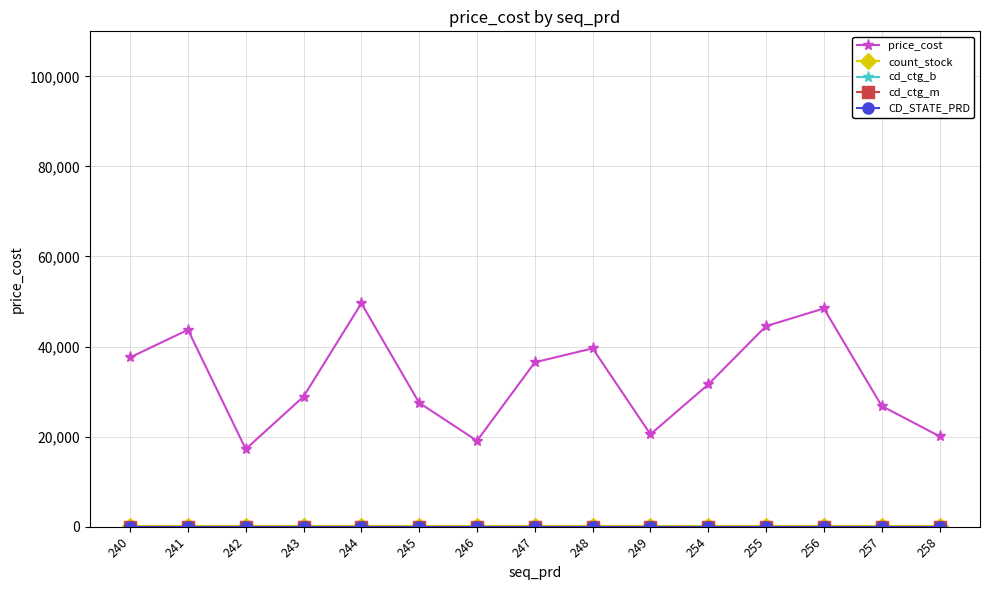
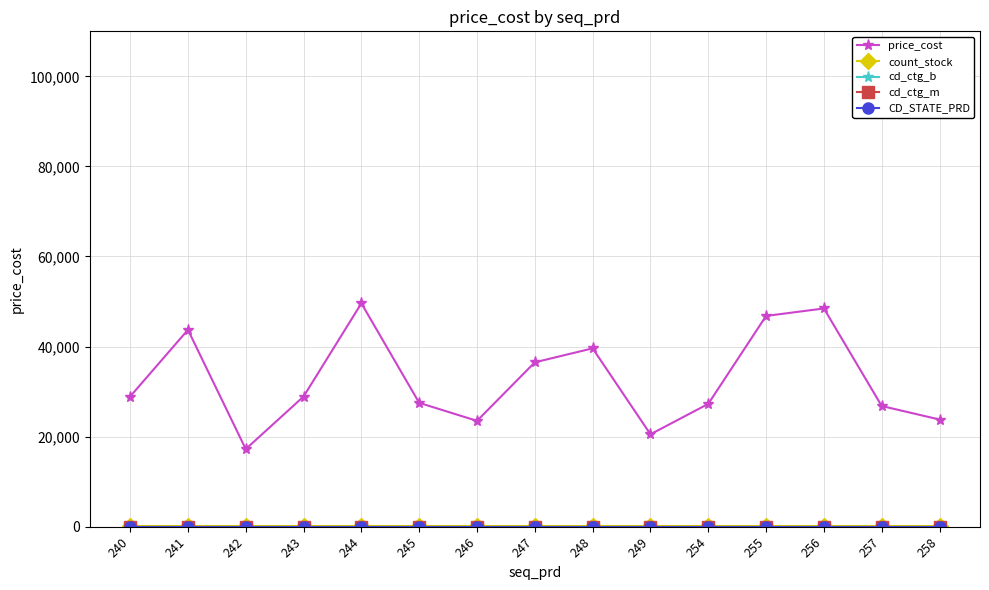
  {
    "price_cost": {
-     "240": "38,000",
+     "240": "29,000",
      "241": "44,000",
      "242": "17,000",
      "243": "29,000",
      "244": "50,000",
      "245": "28,000",
-     "246": "19,000",
+     "246": "24,000",
      "247": "37,000",
      "248": "40,000",
      "249": "21,000",
-     "254": "32,000",
-     "255": "45,000",
+     "254": "27,000",
+     "255": "47,000",
      "256": "48,000",
      "257": "27,000",
-     "258": "20,000"
+     "258": "24,000"
    }
  }
